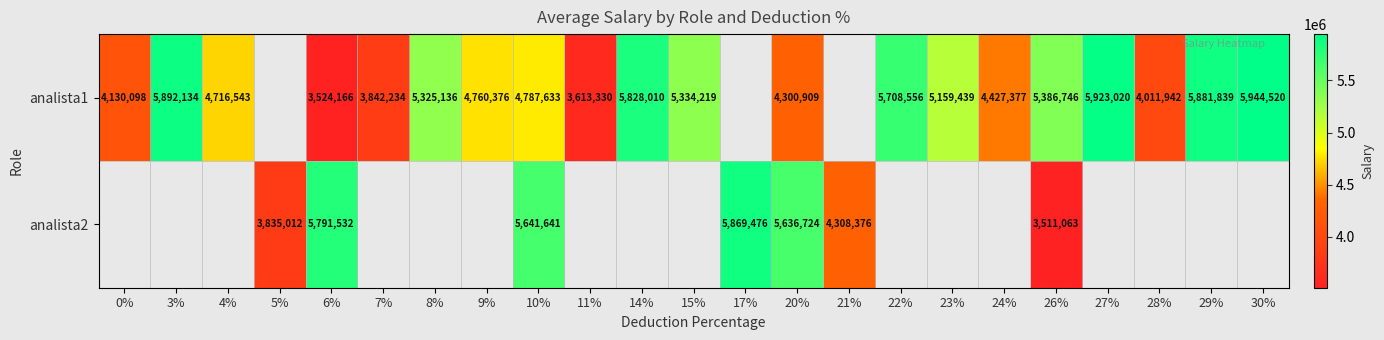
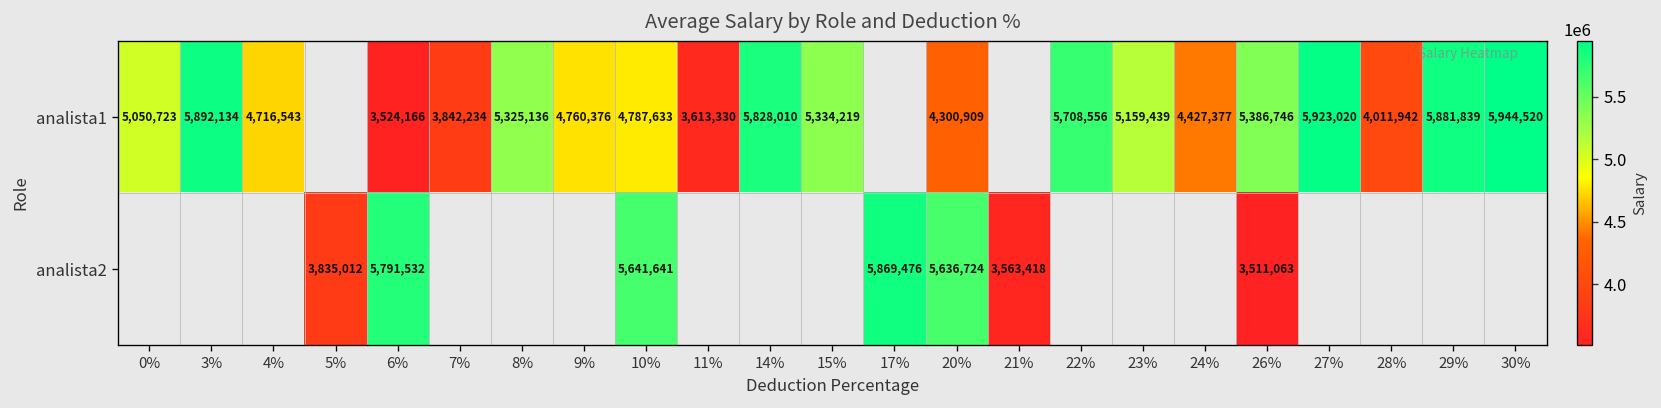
  {
    "analista1": {
-     "0%": "4,130,098",
+     "0%": "5,050,723",
      "3%": "5,892,134",
      "4%": "4,716,543",
      "6%": "3,524,166",
      "7%": "3,842,234",
      "8%": "5,325,136",
      "9%": "4,760,376",
      "10%": "4,787,633",
      "11%": "3,613,330",
      "14%": "5,828,010",
      "15%": "5,334,219",
      "20%": "4,300,909",
      "22%": "5,708,556",
      "23%": "5,159,439",
      "24%": "4,427,377",
      "26%": "5,386,746",
      "27%": "5,923,020",
      "28%": "4,011,942",
      "30%": "5,944,520"
    },
    "analista2": {
      "5%": "3,835,012",
      "6%": "5,791,532",
      "10%": "5,641,641",
      "17%": "5,869,476",
      "20%": "5,636,724",
-     "21%": "4,308,376",
+     "21%": "3,563,418",
      "26%": "3,511,063"
    }
  }
